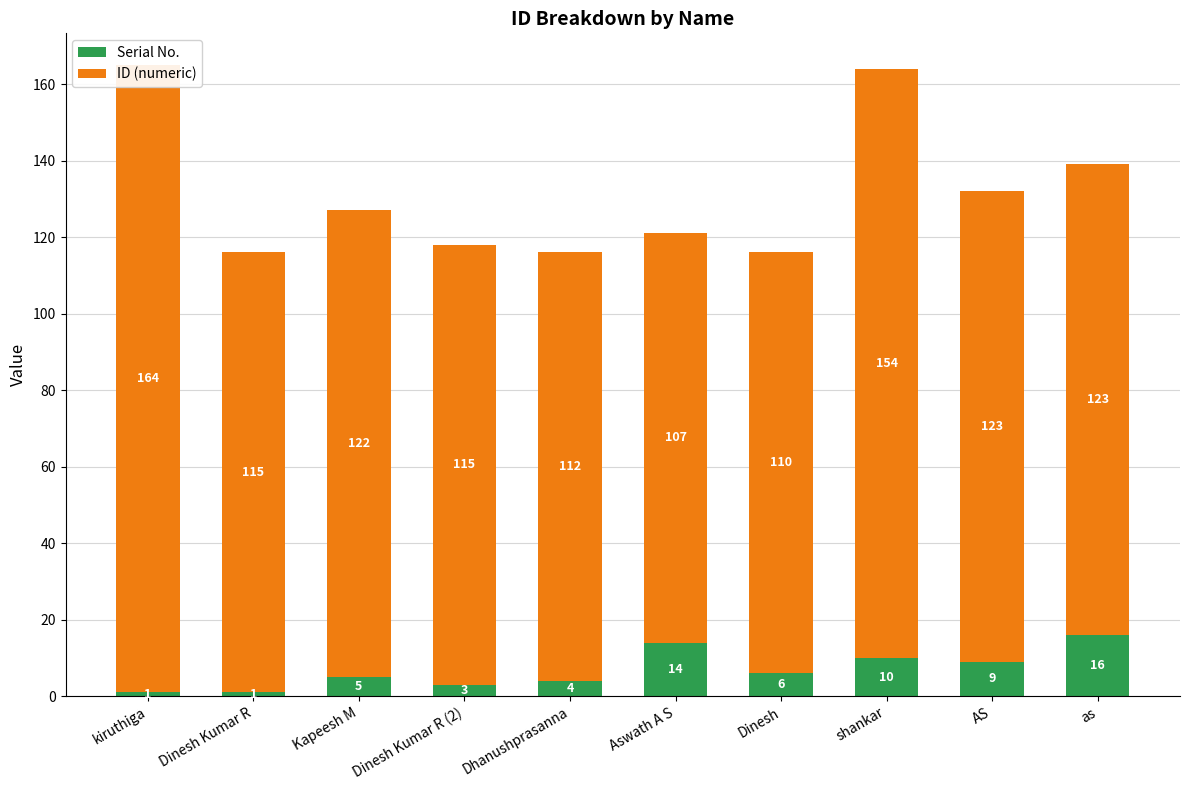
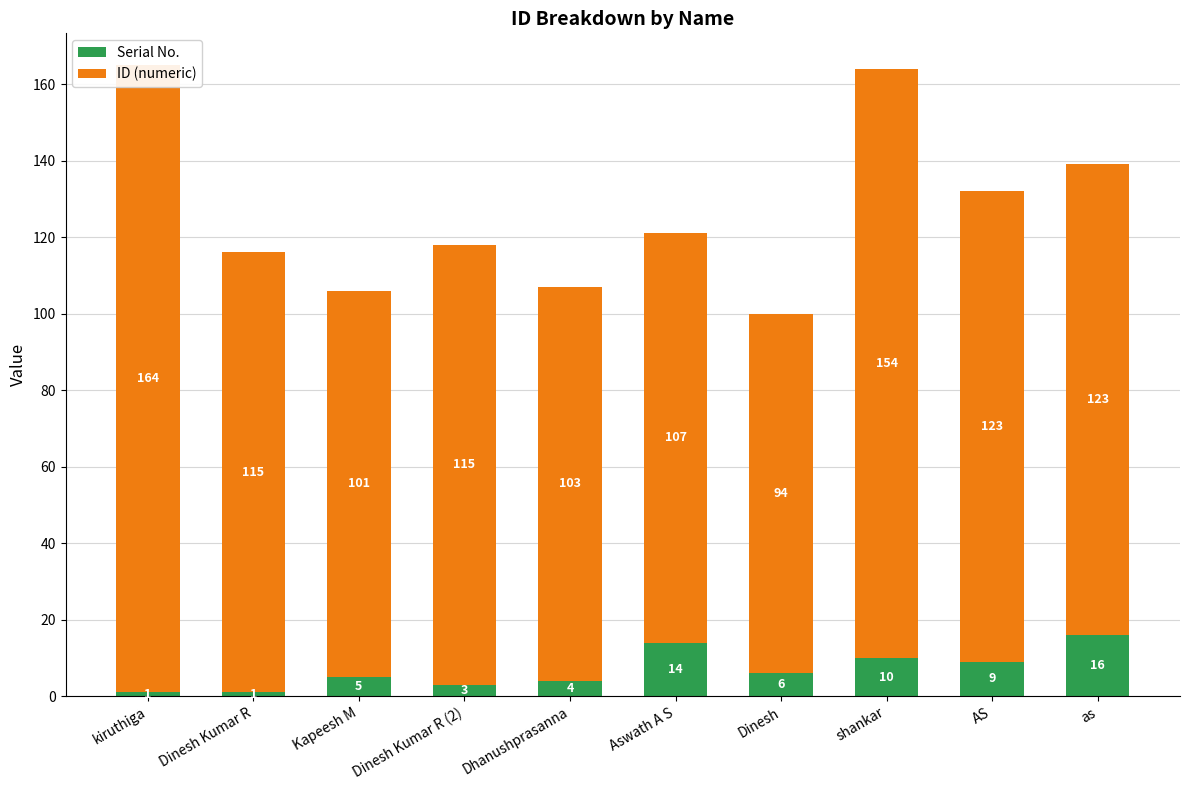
  {
    "Serial No.": {
      "kiruthiga": 1,
      "Dinesh Kumar R": 1,
      "Kapeesh M": 5,
      "Dinesh Kumar R (2)": 3,
      "Dhanushprasanna": 4,
      "Aswath A S": 14,
      "Dinesh": 6,
      "shankar": 10,
      "AS": 9,
      "as": 16
    },
    "ID (numeric)": {
      "Dinesh Kumar R": 115,
-     "Kapeesh M": 122,
+     "Kapeesh M": 101,
      "Dinesh Kumar R (2)": 115,
-     "Dhanushprasanna": 112,
+     "Dhanushprasanna": 103,
      "Aswath A S": 107,
-     "Dinesh": 110,
+     "Dinesh": 94,
      "shankar": 154,
      "AS": 123,
      "as": 123
    }
  }
